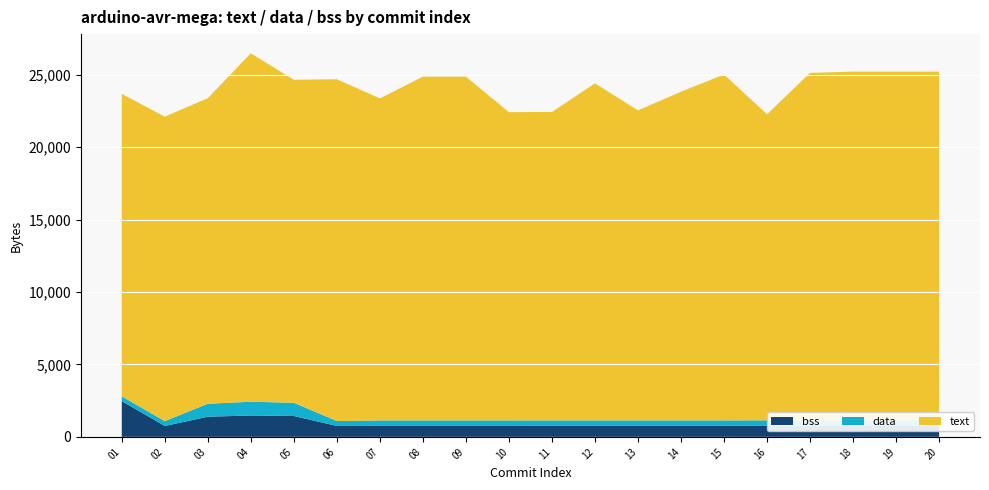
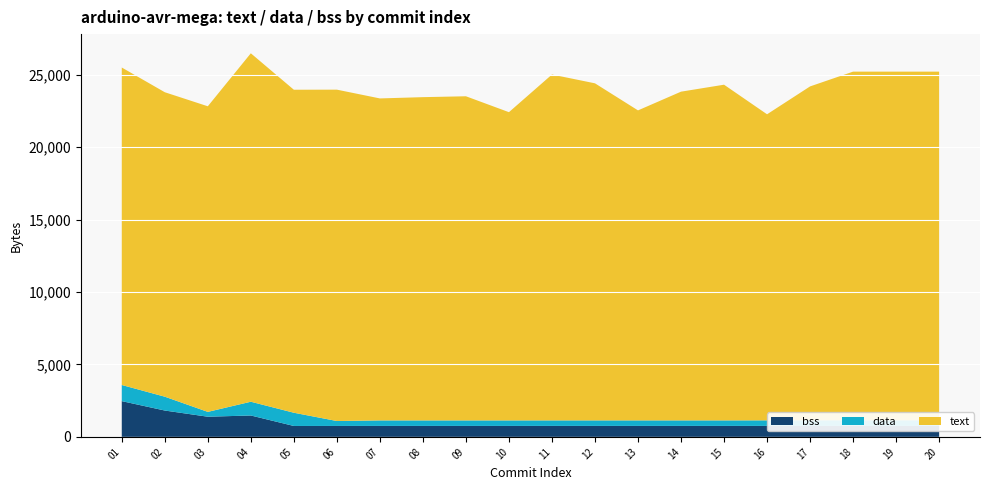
  {
    "bss": {
      "01": "2,500",
-     "02": "800",
+     "02": "1,800",
      "03": "1,400",
      "04": "1,500",
-     "05": "1,400",
+     "05": "800",
      "06": "800",
      "07": "800",
      "08": "800",
      "09": "800",
      "10": "800",
      "11": "800",
      "12": "800",
      "13": "800",
      "14": "800",
      "15": "800"
    },
    "data": {
-     "01": "300",
-     "02": "300",
-     "03": "900",
+     "01": "1,100",
+     "02": "1,000",
+     "03": "300",
      "04": "1,000",
      "05": "900",
      "06": "300",
      "07": "400",
      "08": "400",
      "09": "400",
      "10": "400",
      "11": "400",
      "12": "400",
      "13": "400",
      "14": "400",
      "15": "400"
    },
    "text": {
-     "01": "20,900",
+     "01": "21,900",
      "02": "21,000",
      "03": "21,100",
      "04": "24,100",
      "05": "22,300",
-     "06": "23,600",
+     "06": "22,900",
      "07": "22,200",
-     "08": "23,700",
-     "09": "23,700",
+     "08": "22,300",
+     "09": "22,400",
      "10": "21,300",
-     "11": "21,300",
+     "11": "23,900",
      "12": "23,300",
      "13": "21,400",
      "14": "22,700",
-     "15": "23,900",
+     "15": "23,200",
      "16": "21,100",
-     "17": "24,000",
+     "17": "23,100",
      "18": "24,100",
      "19": "24,100",
      "20": "24,100"
    }
  }
